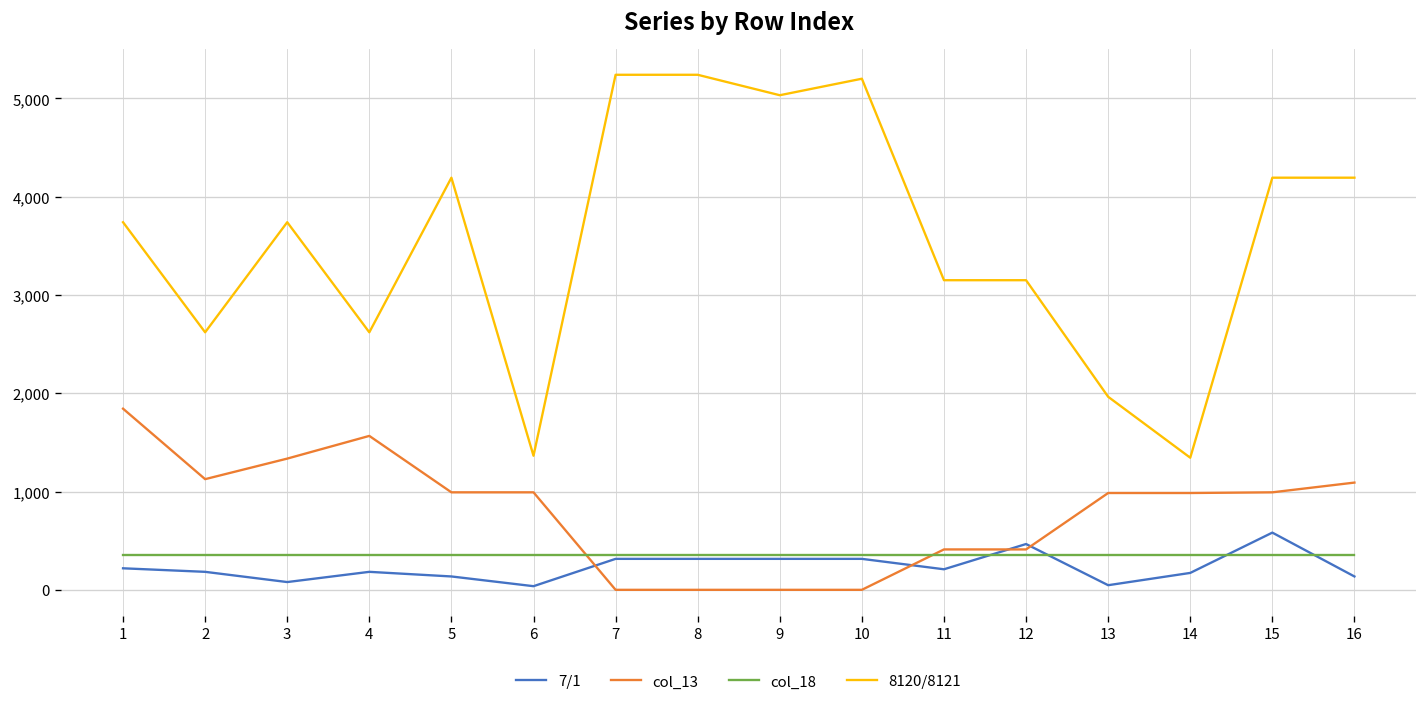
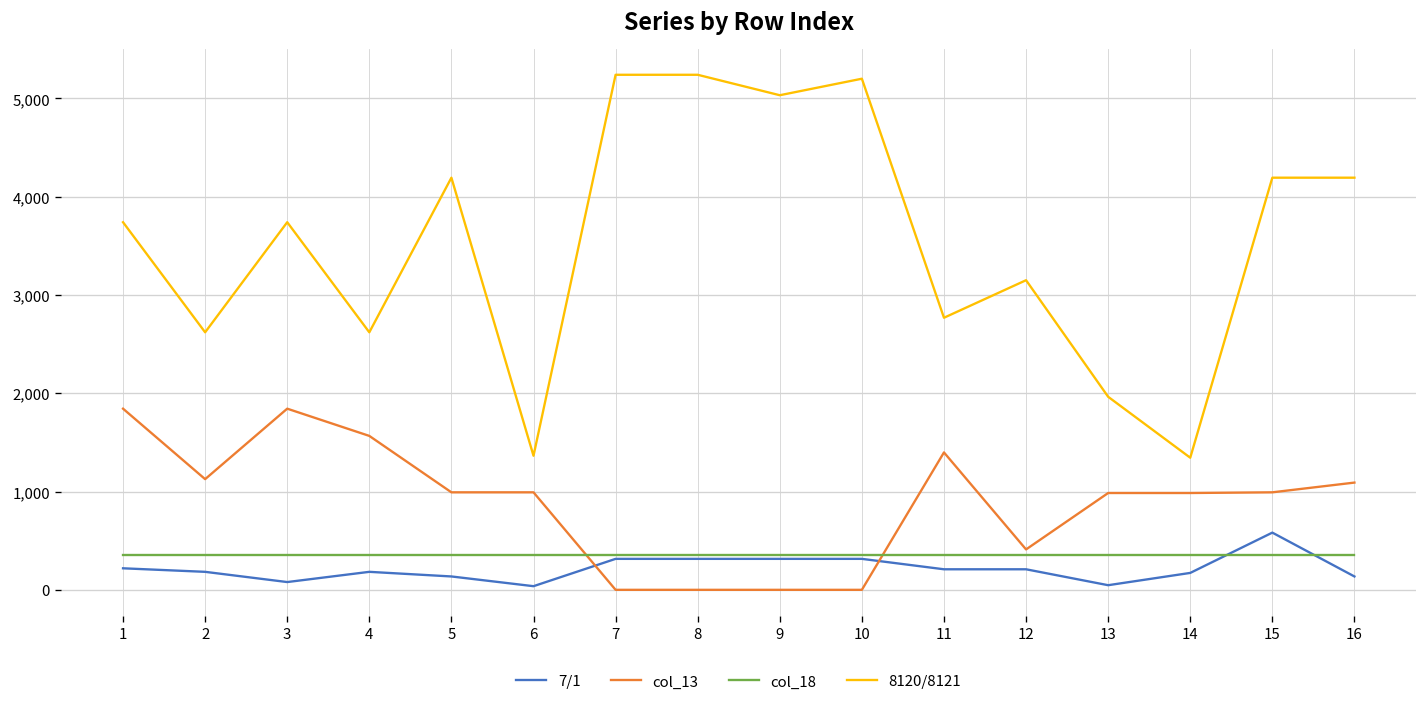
  {
    "7/1": {
      "1": "200",
      "2": "200",
      "3": "100",
      "4": "200",
      "5": "100",
      "6": "0",
      "7": "300",
      "8": "300",
      "9": "300",
      "10": "300",
      "11": "200",
-     "12": "500",
+     "12": "200",
      "13": "0",
      "14": "200",
      "15": "600",
      "16": "100"
    },
    "col_13": {
      "1": "1,800",
      "2": "1,100",
-     "3": "1,300",
+     "3": "1,800",
      "4": "1,600",
      "5": "1,000",
      "6": "1,000",
      "7": "0",
      "8": "0",
      "9": "0",
      "10": "0",
-     "11": "400",
+     "11": "1,400",
      "12": "400",
      "13": "1,000",
      "14": "1,000",
      "15": "1,000",
      "16": "1,100"
    },
    "col_18": {
      "1": "400",
      "2": "400",
      "3": "400",
      "4": "400",
      "5": "400",
      "6": "400",
      "7": "400",
      "8": "400",
      "9": "400",
      "10": "400",
      "11": "400",
      "12": "400",
      "13": "400",
      "14": "400",
      "15": "400",
      "16": "400"
    },
    "8120/8121": {
      "1": "3,700",
      "2": "2,600",
      "3": "3,700",
      "4": "2,600",
      "5": "4,200",
      "6": "1,400",
      "7": "5,200",
      "8": "5,200",
      "9": "5,000",
      "10": "5,200",
-     "11": "3,200",
+     "11": "2,800",
      "12": "3,200",
      "13": "2,000",
      "14": "1,300",
      "15": "4,200",
      "16": "4,200"
    }
  }
